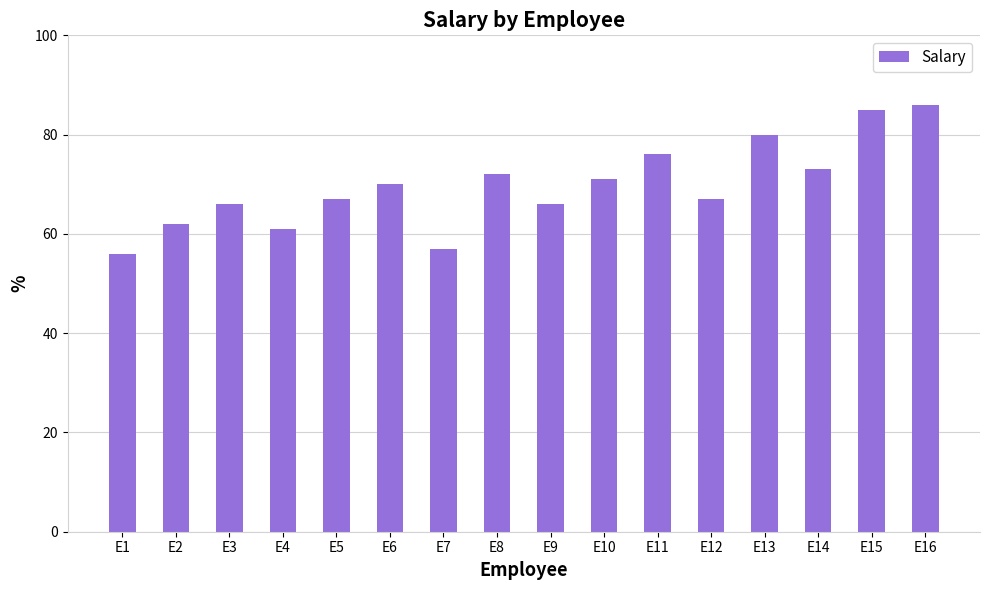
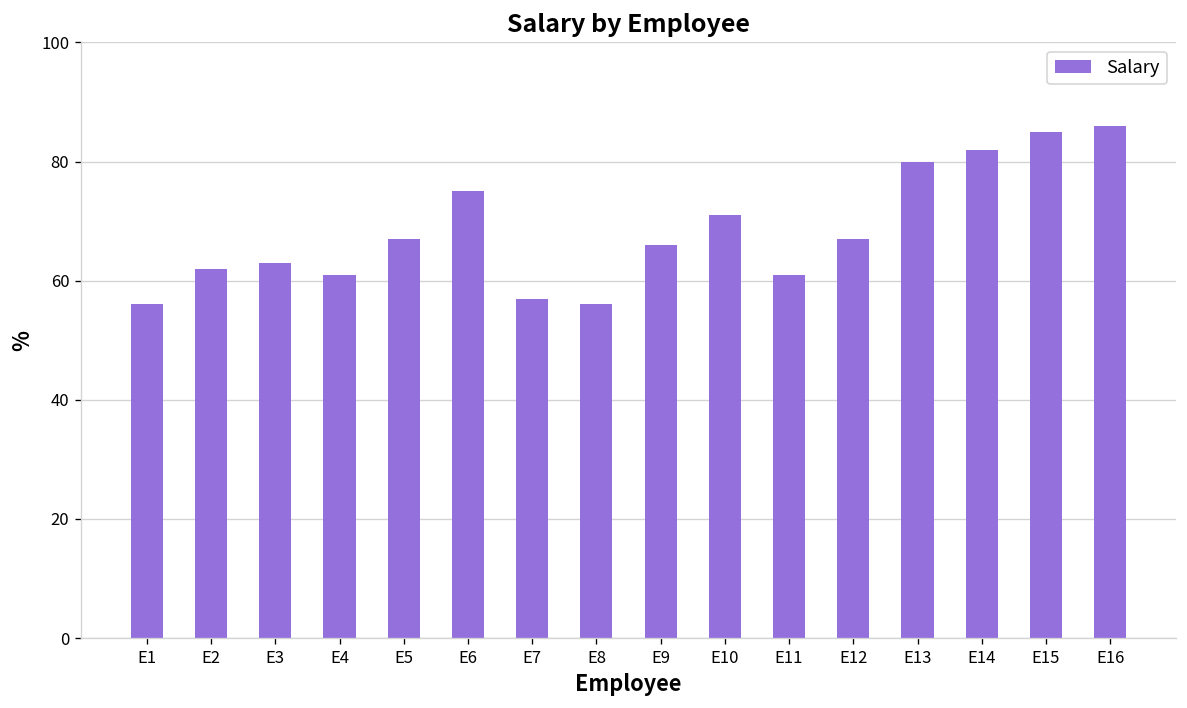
  {
    "E1": 56,
    "E2": 62,
-   "E3": 66,
+   "E3": 63,
    "E4": 61,
    "E5": 67,
-   "E6": 70,
+   "E6": 75,
    "E7": 57,
-   "E8": 72,
+   "E8": 56,
    "E9": 66,
    "E10": 71,
-   "E11": 76,
+   "E11": 61,
    "E12": 67,
    "E13": 80,
-   "E14": 73,
+   "E14": 82,
    "E15": 85,
    "E16": 86
  }
